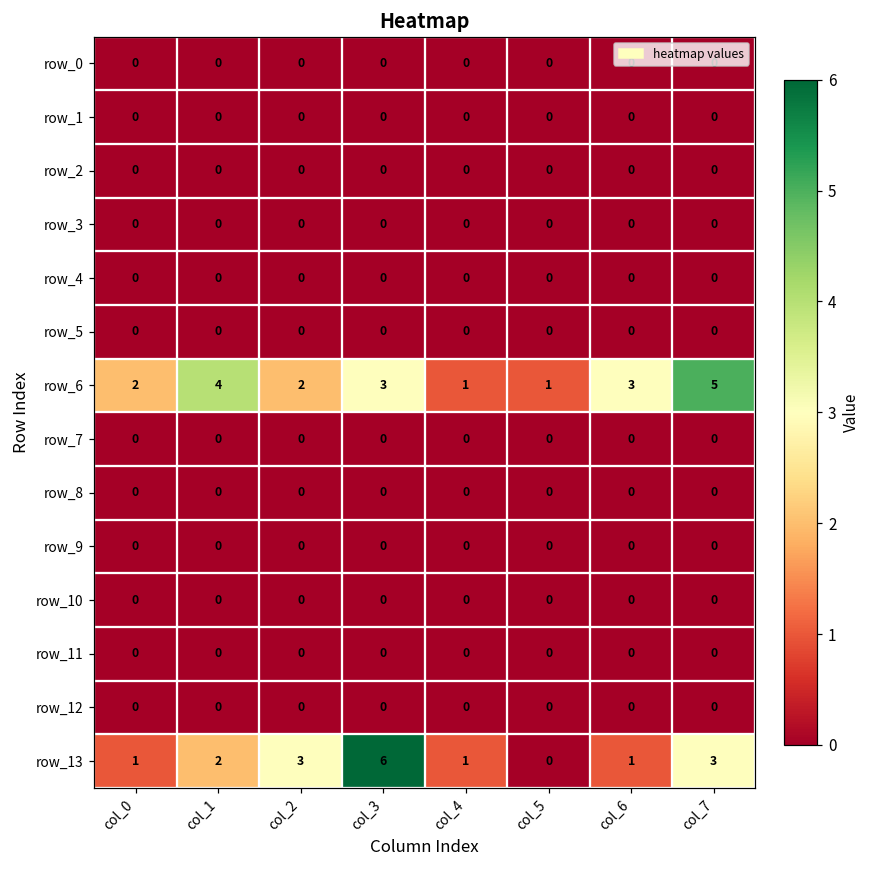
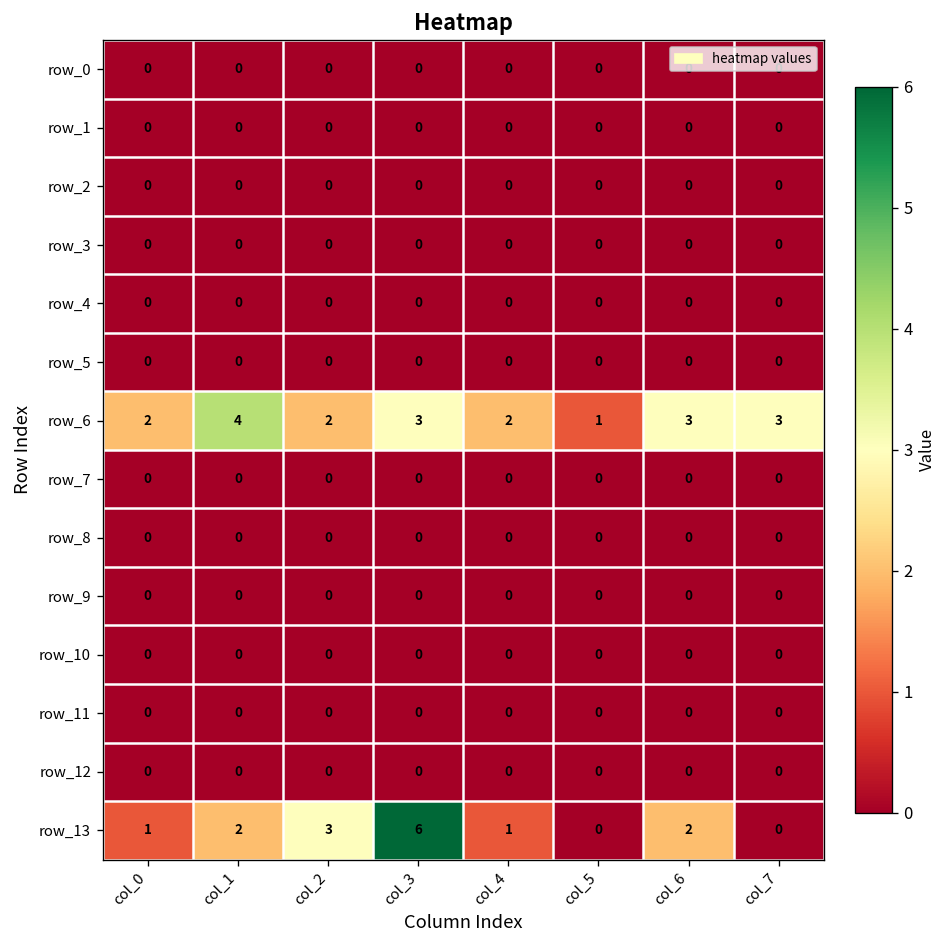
  {
    "row_0": {
      "col_0": 0,
      "col_1": 0,
      "col_2": 0,
      "col_3": 0,
      "col_4": 0,
      "col_5": 0
    },
    "row_1": {
      "col_0": 0,
      "col_1": 0,
      "col_2": 0,
      "col_3": 0,
      "col_4": 0,
      "col_5": 0,
      "col_6": 0,
      "col_7": 0
    },
    "row_2": {
      "col_0": 0,
      "col_1": 0,
      "col_2": 0,
      "col_3": 0,
      "col_4": 0,
      "col_5": 0,
      "col_6": 0,
      "col_7": 0
    },
    "row_3": {
      "col_0": 0,
      "col_1": 0,
      "col_2": 0,
      "col_3": 0,
      "col_4": 0,
      "col_5": 0,
      "col_6": 0,
      "col_7": 0
    },
    "row_4": {
      "col_0": 0,
      "col_1": 0,
      "col_2": 0,
      "col_3": 0,
      "col_4": 0,
      "col_5": 0,
      "col_6": 0,
      "col_7": 0
    },
    "row_5": {
      "col_0": 0,
      "col_1": 0,
      "col_2": 0,
      "col_3": 0,
      "col_4": 0,
      "col_5": 0,
      "col_6": 0,
      "col_7": 0
    },
    "row_6": {
      "col_0": 2,
      "col_1": 4,
      "col_2": 2,
      "col_3": 3,
-     "col_4": 1,
+     "col_4": 2,
      "col_5": 1,
      "col_6": 3,
-     "col_7": 5
+     "col_7": 3
    },
    "row_7": {
      "col_0": 0,
      "col_1": 0,
      "col_2": 0,
      "col_3": 0,
      "col_4": 0,
      "col_5": 0,
      "col_6": 0,
      "col_7": 0
    },
    "row_8": {
      "col_0": 0,
      "col_1": 0,
      "col_2": 0,
      "col_3": 0,
      "col_4": 0,
      "col_5": 0,
      "col_6": 0,
      "col_7": 0
    },
    "row_9": {
      "col_0": 0,
      "col_1": 0,
      "col_2": 0,
      "col_3": 0,
      "col_4": 0,
      "col_5": 0,
      "col_6": 0,
      "col_7": 0
    },
    "row_10": {
      "col_0": 0,
      "col_1": 0,
      "col_2": 0,
      "col_3": 0,
      "col_4": 0,
      "col_5": 0,
      "col_6": 0,
      "col_7": 0
    },
    "row_11": {
      "col_0": 0,
      "col_1": 0,
      "col_2": 0,
      "col_3": 0,
      "col_4": 0,
      "col_5": 0,
      "col_6": 0,
      "col_7": 0
    },
    "row_12": {
      "col_0": 0,
      "col_1": 0,
      "col_2": 0,
      "col_3": 0,
      "col_4": 0,
      "col_5": 0,
      "col_6": 0,
      "col_7": 0
    },
    "row_13": {
      "col_0": 1,
      "col_1": 2,
      "col_2": 3,
      "col_3": 6,
      "col_4": 1,
      "col_5": 0,
-     "col_6": 1,
-     "col_7": 3
+     "col_6": 2,
+     "col_7": 0
    }
  }
